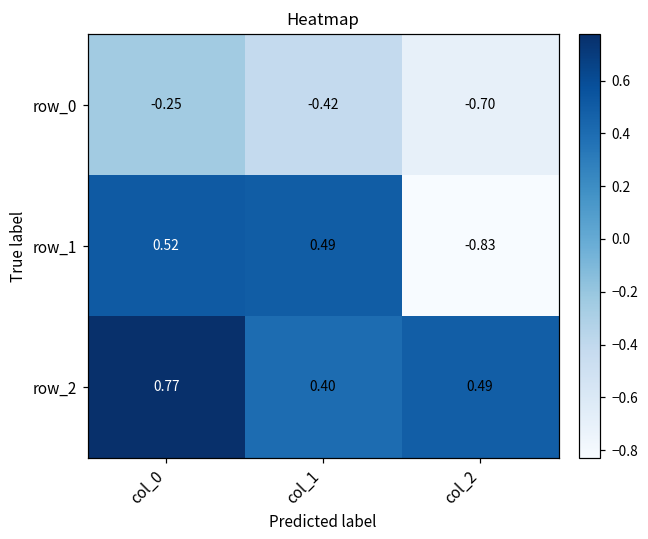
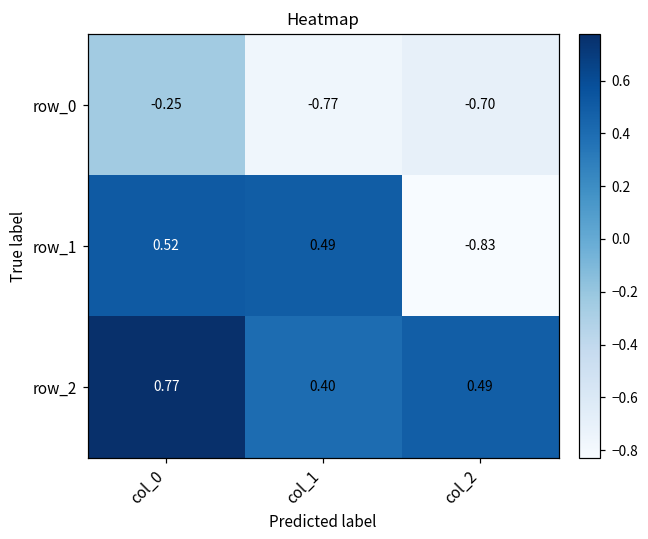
  {
    "row_0": {
      "col_0": -0.25,
-     "col_1": -0.42,
+     "col_1": -0.77,
      "col_2": -0.70
    },
    "row_1": {
      "col_0": 0.52,
      "col_1": 0.49,
      "col_2": -0.83
    },
    "row_2": {
      "col_0": 0.77,
      "col_1": 0.40,
      "col_2": 0.49
    }
  }
